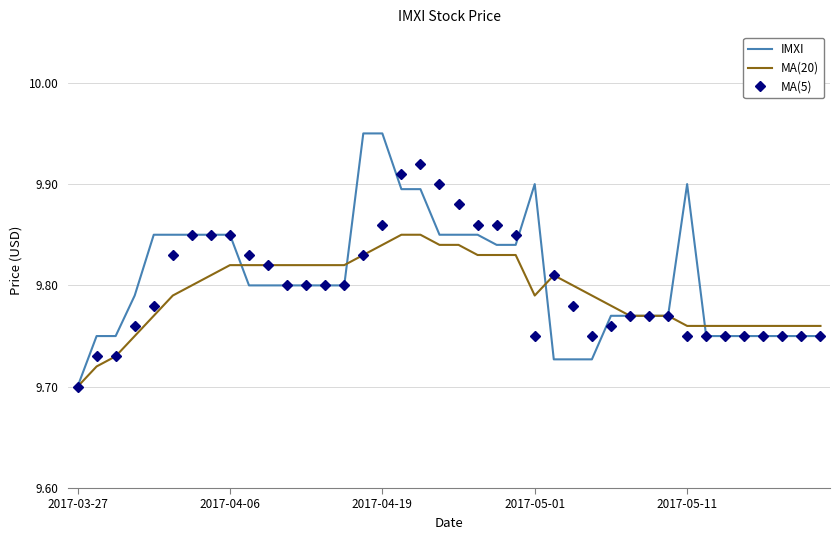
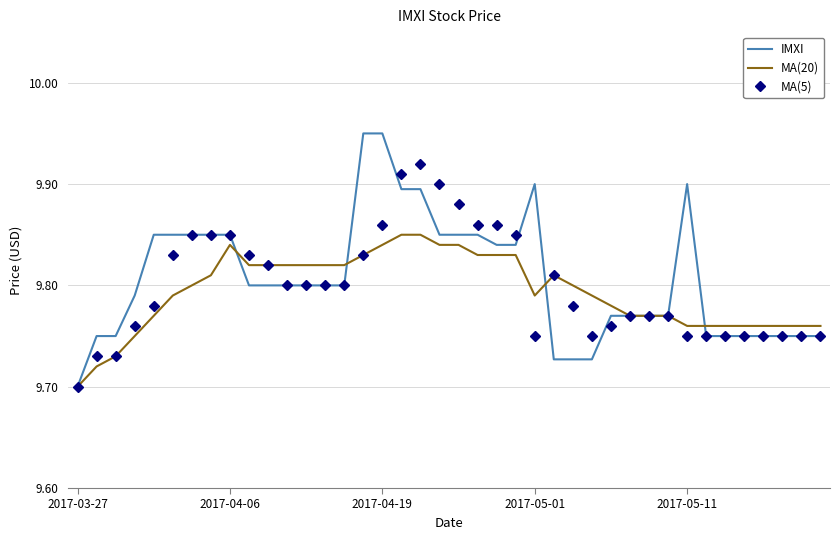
  {
    "IMXI": {
      "2017-04-19": 9.95,
      "2017-05-01": 9.90,
      "2017-05-11": 9.90
    },
    "MA(20)": {
-     "2017-04-06": 9.82,
+     "2017-04-06": 9.84,
      "2017-04-19": 9.84,
      "2017-05-01": 9.79,
      "2017-05-11": 9.76
    },
    "MA(5)": {
      "2017-04-19": 9.86,
      "2017-05-01": 9.75,
      "2017-05-11": 9.75
    }
  }
